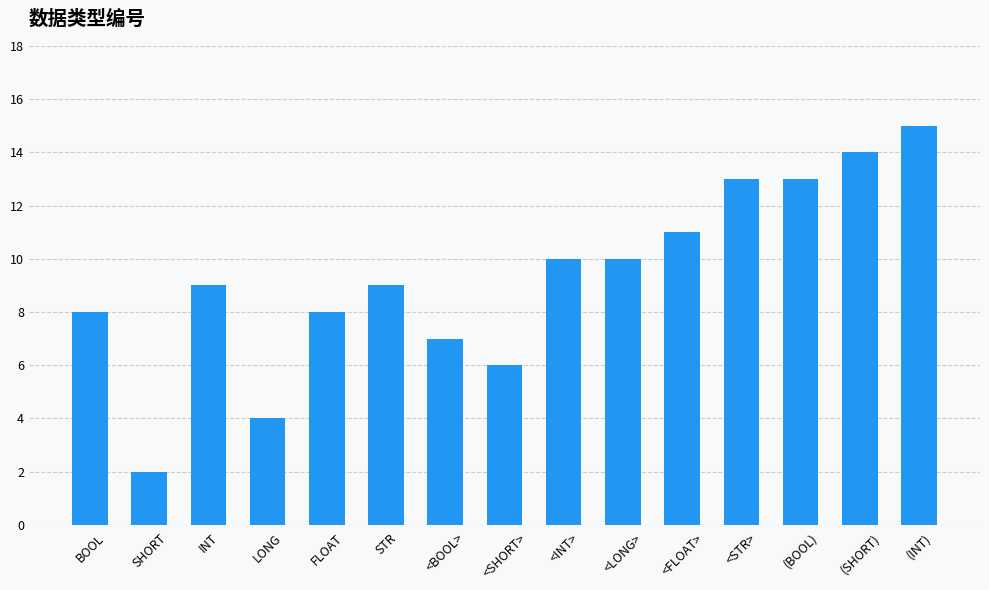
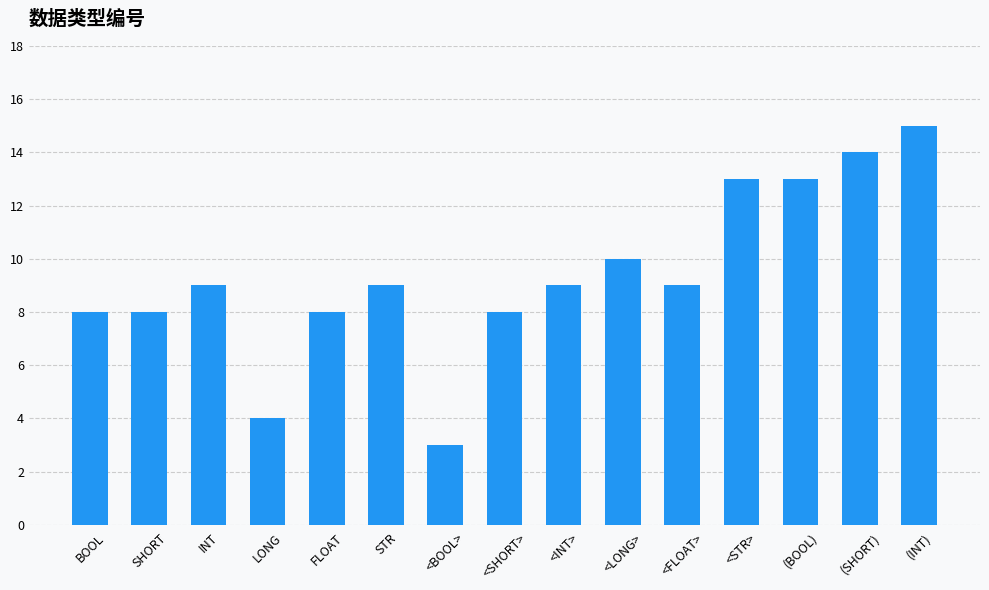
  {
    "BOOL": 8,
-   "SHORT": 2,
+   "SHORT": 8,
    "INT": 9,
    "LONG": 4,
    "FLOAT": 8,
    "STR": 9,
-   "<BOOL>": 7,
-   "<SHORT>": 6,
-   "<INT>": 10,
+   "<BOOL>": 3,
+   "<SHORT>": 8,
+   "<INT>": 9,
    "<LONG>": 10,
-   "<FLOAT>": 11,
+   "<FLOAT>": 9,
    "<STR>": 13,
    "(BOOL)": 13,
    "(SHORT)": 14,
    "(INT)": 15
  }
